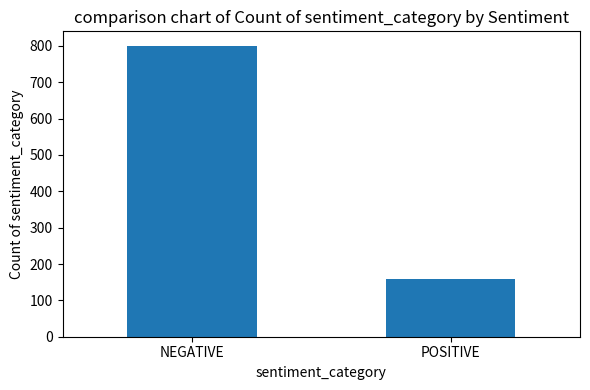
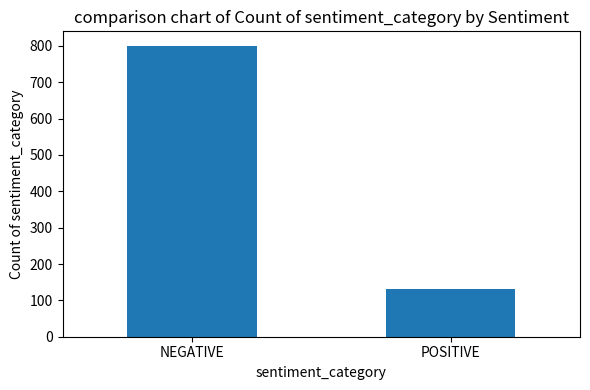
  {
    "NEGATIVE": 800,
-   "POSITIVE": 160
+   "POSITIVE": 130
  }
